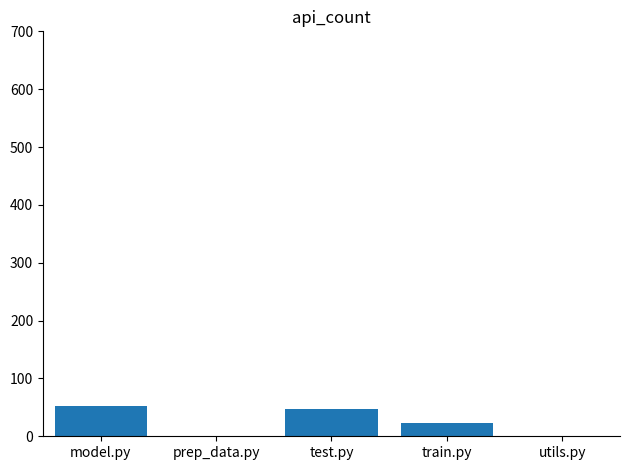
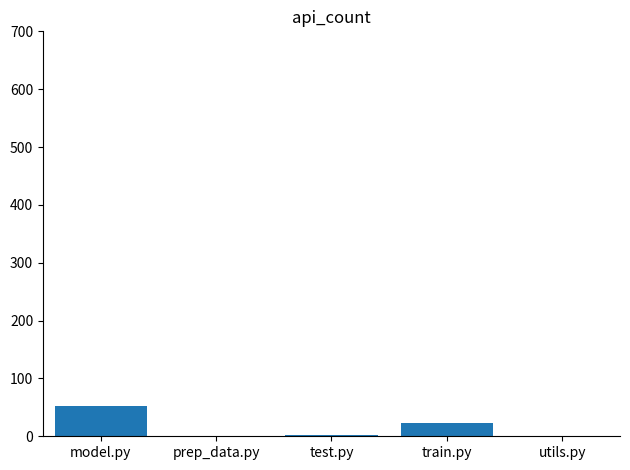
  {
    "model.py": 50,
    "prep_data.py": 0,
-   "test.py": 50,
+   "test.py": 0,
    "train.py": 20,
    "utils.py": 0
  }
